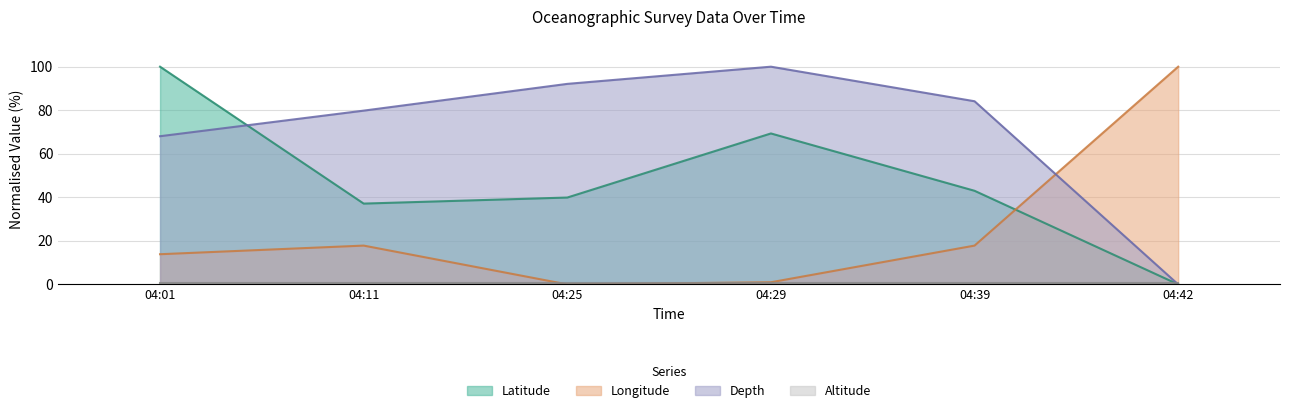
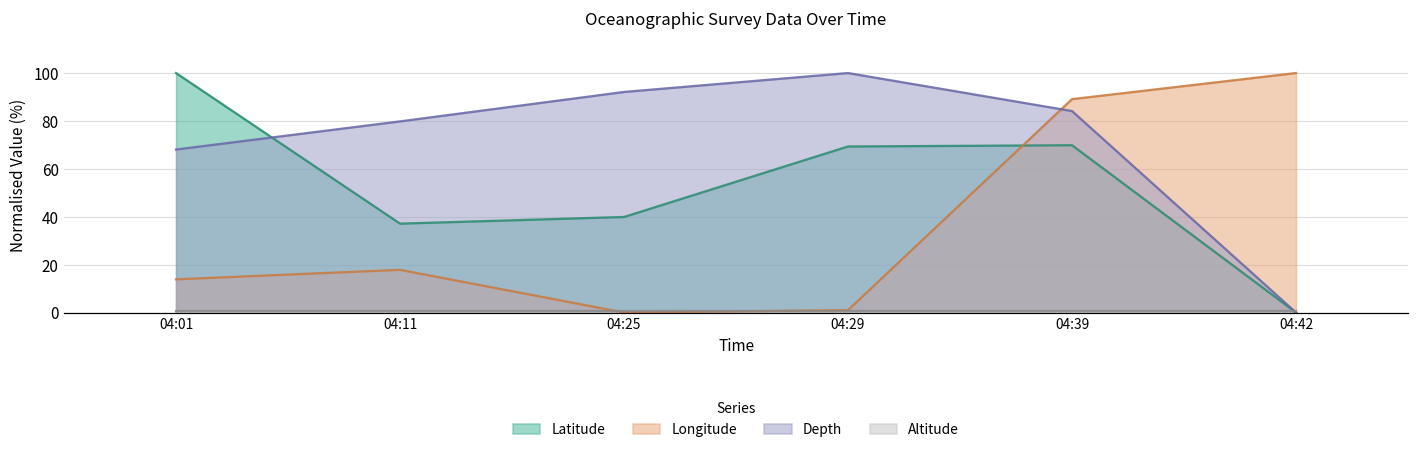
  {
    "Latitude": {
      "04:01": 100,
      "04:11": 37,
      "04:25": 40,
      "04:29": 69,
-     "04:39": 43
+     "04:39": 70
    },
    "Longitude": {
      "04:01": 14,
      "04:11": 18,
-     "04:39": 18,
+     "04:39": 89,
      "04:42": 100
    }
  }
